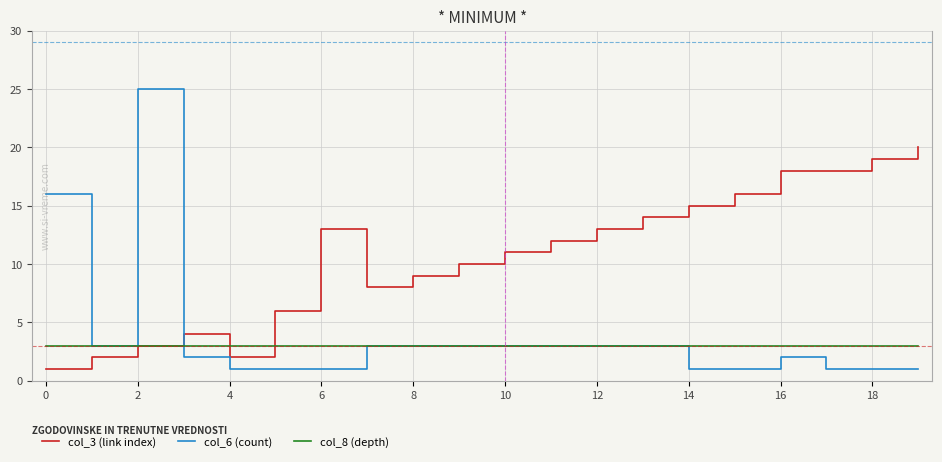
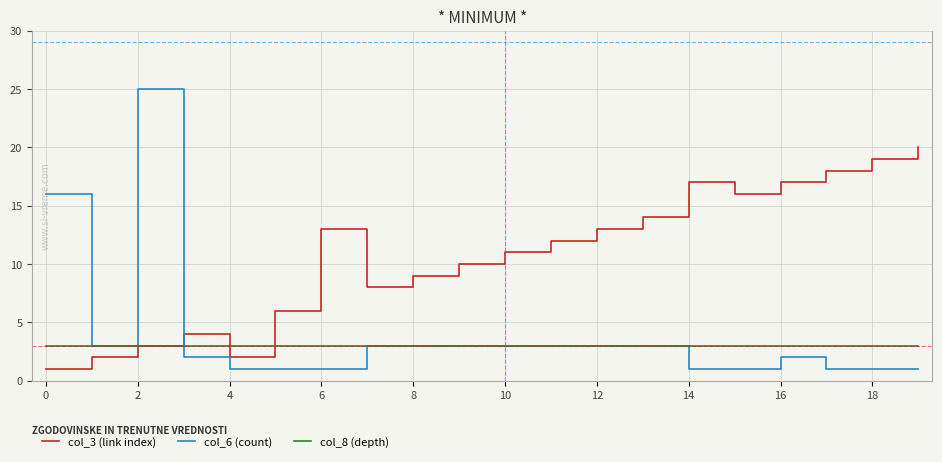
  {
    "col_3 (link index)": {
      "0": 1,
      "4": 2,
      "6": 13,
      "8": 9,
      "10": 11,
      "12": 13,
-     "14": 15,
-     "16": 18,
+     "14": 17,
+     "16": 17,
      "18": 19
    },
    "col_6 (count)": {
      "0": 16,
      "2": 25,
      "4": 1,
      "6": 1,
      "14": 1,
      "16": 2,
      "18": 1
    },
    "col_8 (depth)": {
      "0": 3,
      "4": 3,
      "6": 3,
      "14": 3,
      "16": 3,
      "18": 3
    }
  }
